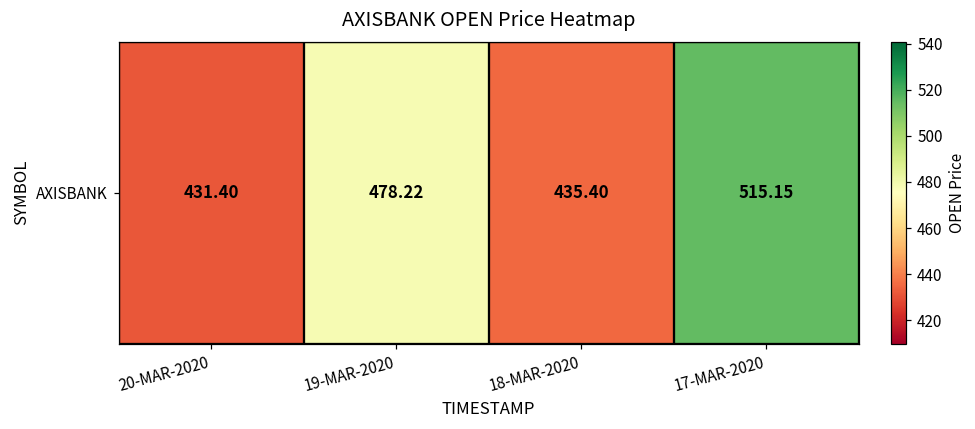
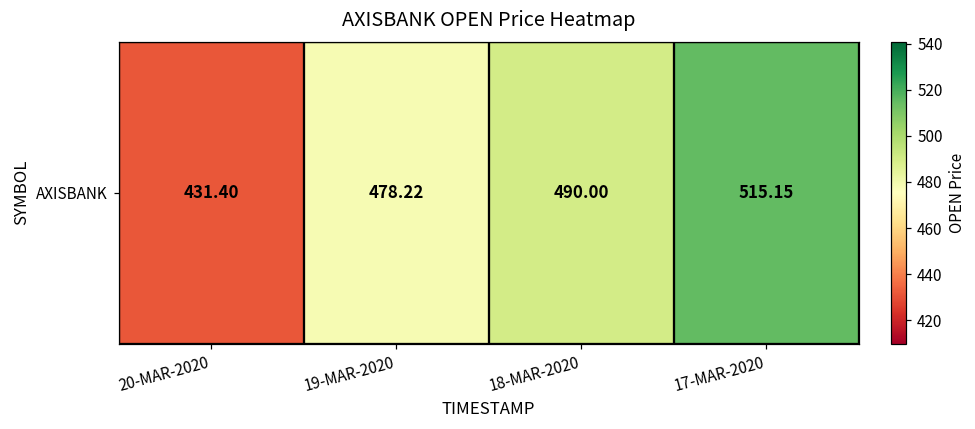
  {
    "AXISBANK": {
      "20-MAR-2020": 431.40,
      "19-MAR-2020": 478.22,
-     "18-MAR-2020": 435.40,
+     "18-MAR-2020": 490.00,
      "17-MAR-2020": 515.15
    }
  }
